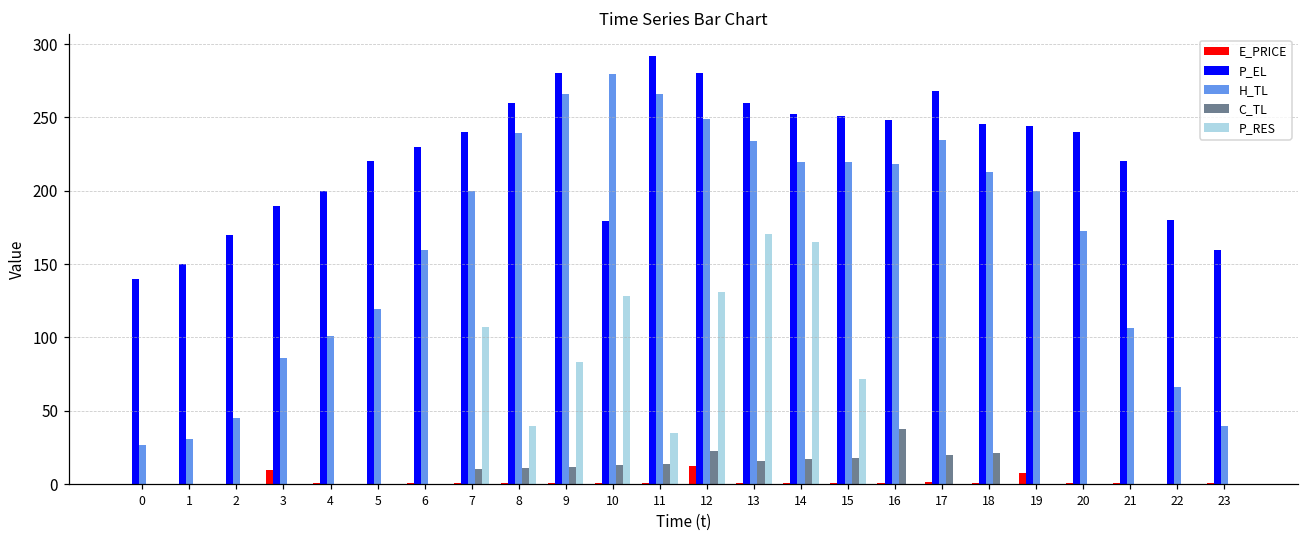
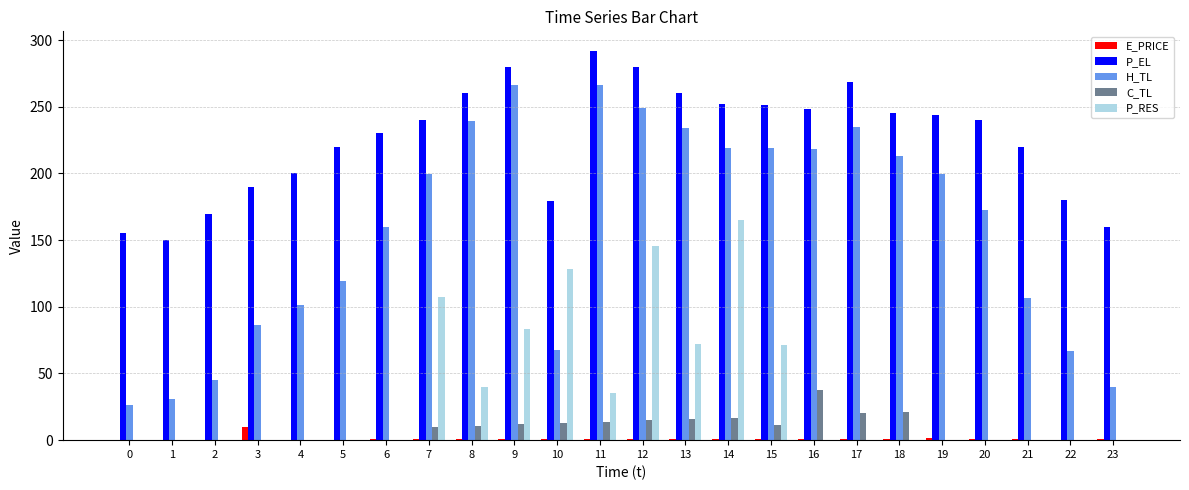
  {
    "E_PRICE": {
      "3": 10,
-     "12": 13,
-     "19": 8
+     "12": 1,
+     "19": 1
    },
    "P_EL": {
-     "0": 140,
+     "0": 155,
      "1": 150,
      "2": 170,
      "3": 190,
      "4": 200,
      "5": 220,
      "6": 230,
      "7": 240,
      "8": 260,
      "9": 280,
      "10": 179,
      "11": 292,
      "12": 280,
      "13": 260,
      "14": 252,
      "15": 251,
      "16": 248,
      "17": 268,
      "18": 246,
      "19": 244,
      "20": 240,
      "21": 220,
      "22": 180,
      "23": 160
    },
    "H_TL": {
      "0": 27,
      "1": 31,
      "2": 45,
      "3": 86,
      "4": 101,
      "5": 120,
      "6": 160,
      "7": 200,
      "8": 239,
      "9": 266,
-     "10": 279,
+     "10": 68,
      "11": 266,
      "12": 249,
      "13": 234,
      "14": 219,
      "15": 219,
      "16": 218,
      "17": 235,
      "18": 213,
      "19": 200,
      "20": 173,
      "21": 106,
      "22": 67,
      "23": 40
    },
    "C_TL": {
      "0": 0,
      "1": 0,
      "2": 0,
      "3": 0,
      "4": 0,
      "5": 0,
      "6": 0,
      "7": 10,
      "8": 11,
      "9": 12,
      "10": 13,
      "11": 14,
-     "12": 23,
+     "12": 15,
      "13": 16,
      "14": 17,
-     "15": 18,
+     "15": 11,
      "16": 38,
      "17": 20,
      "18": 21,
      "19": 0,
      "20": 0,
      "21": 0,
      "22": 0,
      "23": 0
    },
    "P_RES": {
      "0": 0,
      "1": 0,
      "2": 0,
      "3": 0,
      "4": 0,
      "5": 0,
      "6": 0,
      "7": 107,
      "8": 40,
      "9": 83,
      "10": 128,
      "11": 35,
-     "12": 131,
-     "13": 170,
+     "12": 146,
+     "13": 72,
      "14": 165,
      "15": 72,
      "16": 0,
      "17": 0,
      "18": 0,
      "19": 0,
      "20": 0,
      "21": 0,
      "22": 0,
      "23": 0
    }
  }
